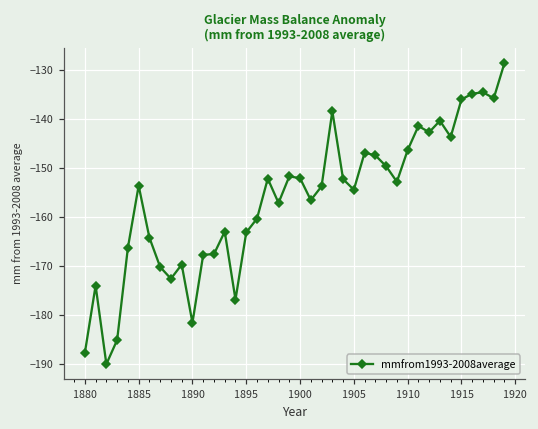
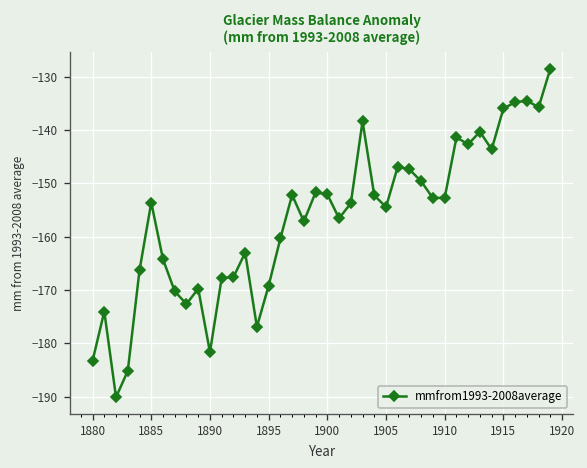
  {
-   "1880": -188,
+   "1880": -183,
    "1885": -154,
    "1890": -182,
-   "1895": -163,
+   "1895": -169,
    "1900": -152,
    "1905": -154,
-   "1910": -146,
+   "1910": -153,
    "1915": -136
  }
